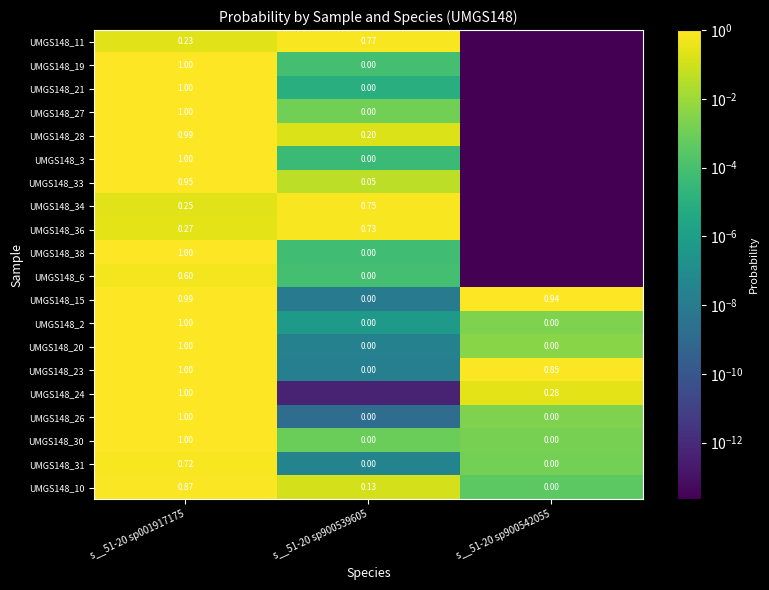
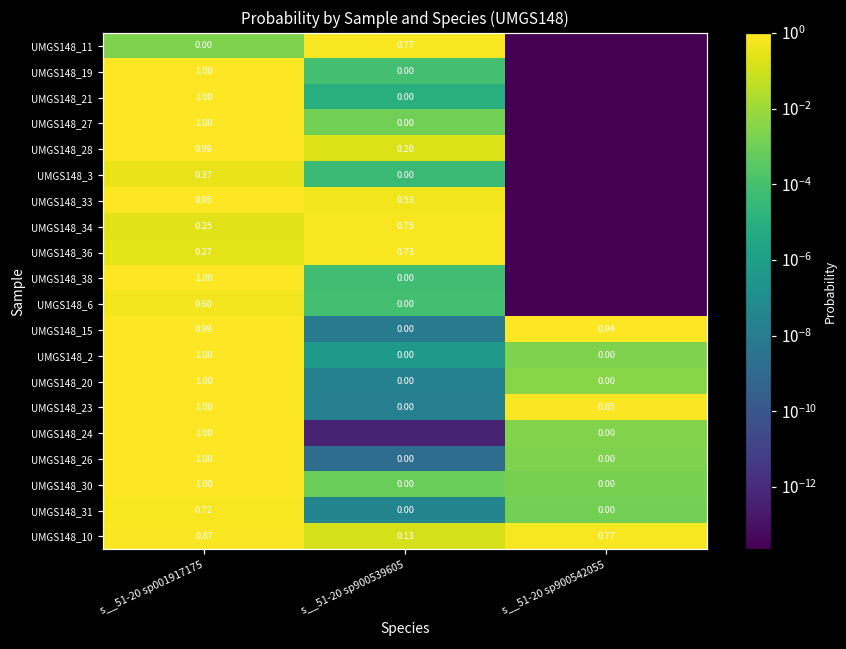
  {
    "UMGS148_11": {
-     "s__51-20 sp001917175": 0.23,
+     "s__51-20 sp001917175": 0.00,
      "s__51-20 sp900539605": 0.77
    },
    "UMGS148_19": {
      "s__51-20 sp001917175": 1.00,
      "s__51-20 sp900539605": 0.00
    },
    "UMGS148_21": {
      "s__51-20 sp001917175": 1.00,
      "s__51-20 sp900539605": 0.00
    },
    "UMGS148_27": {
      "s__51-20 sp001917175": 1.00,
      "s__51-20 sp900539605": 0.00
    },
    "UMGS148_28": {
      "s__51-20 sp001917175": 0.99,
      "s__51-20 sp900539605": 0.20
    },
    "UMGS148_3": {
-     "s__51-20 sp001917175": 1.00,
+     "s__51-20 sp001917175": 0.37,
      "s__51-20 sp900539605": 0.00
    },
    "UMGS148_33": {
      "s__51-20 sp001917175": 0.95,
-     "s__51-20 sp900539605": 0.05
+     "s__51-20 sp900539605": 0.53
    },
    "UMGS148_34": {
      "s__51-20 sp001917175": 0.25,
      "s__51-20 sp900539605": 0.75
    },
    "UMGS148_36": {
      "s__51-20 sp001917175": 0.27,
      "s__51-20 sp900539605": 0.73
    },
    "UMGS148_38": {
      "s__51-20 sp001917175": 1.00,
      "s__51-20 sp900539605": 0.00
    },
    "UMGS148_6": {
      "s__51-20 sp001917175": 0.60,
      "s__51-20 sp900539605": 0.00
    },
    "UMGS148_15": {
      "s__51-20 sp001917175": 0.99,
      "s__51-20 sp900539605": 0.00,
      "s__51-20 sp900542055": 0.94
    },
    "UMGS148_2": {
      "s__51-20 sp001917175": 1.00,
      "s__51-20 sp900539605": 0.00,
      "s__51-20 sp900542055": 0.00
    },
    "UMGS148_20": {
      "s__51-20 sp001917175": 1.00,
      "s__51-20 sp900539605": 0.00,
      "s__51-20 sp900542055": 0.00
    },
    "UMGS148_23": {
      "s__51-20 sp001917175": 1.00,
      "s__51-20 sp900539605": 0.00,
      "s__51-20 sp900542055": 0.85
    },
    "UMGS148_24": {
      "s__51-20 sp001917175": 1.00,
-     "s__51-20 sp900542055": 0.28
+     "s__51-20 sp900542055": 0.00
    },
    "UMGS148_26": {
      "s__51-20 sp001917175": 1.00,
      "s__51-20 sp900539605": 0.00,
      "s__51-20 sp900542055": 0.00
    },
    "UMGS148_30": {
      "s__51-20 sp001917175": 1.00,
      "s__51-20 sp900539605": 0.00,
      "s__51-20 sp900542055": 0.00
    },
    "UMGS148_31": {
      "s__51-20 sp001917175": 0.72,
      "s__51-20 sp900539605": 0.00,
      "s__51-20 sp900542055": 0.00
    },
    "UMGS148_10": {
      "s__51-20 sp001917175": 0.87,
      "s__51-20 sp900539605": 0.13,
-     "s__51-20 sp900542055": 0.00
+     "s__51-20 sp900542055": 0.77
    }
  }
